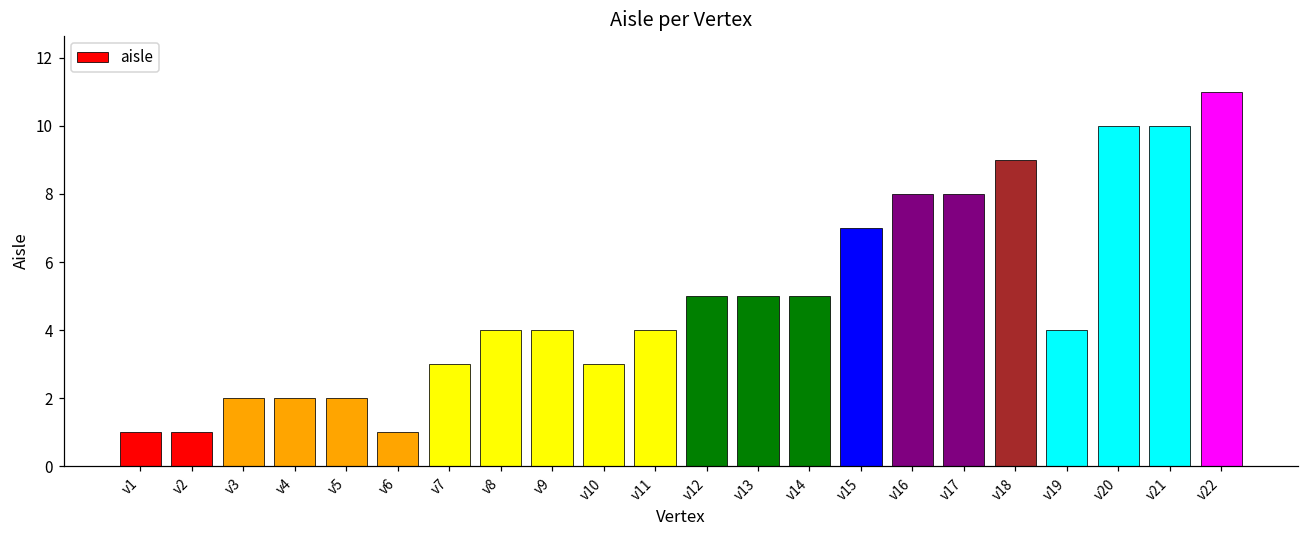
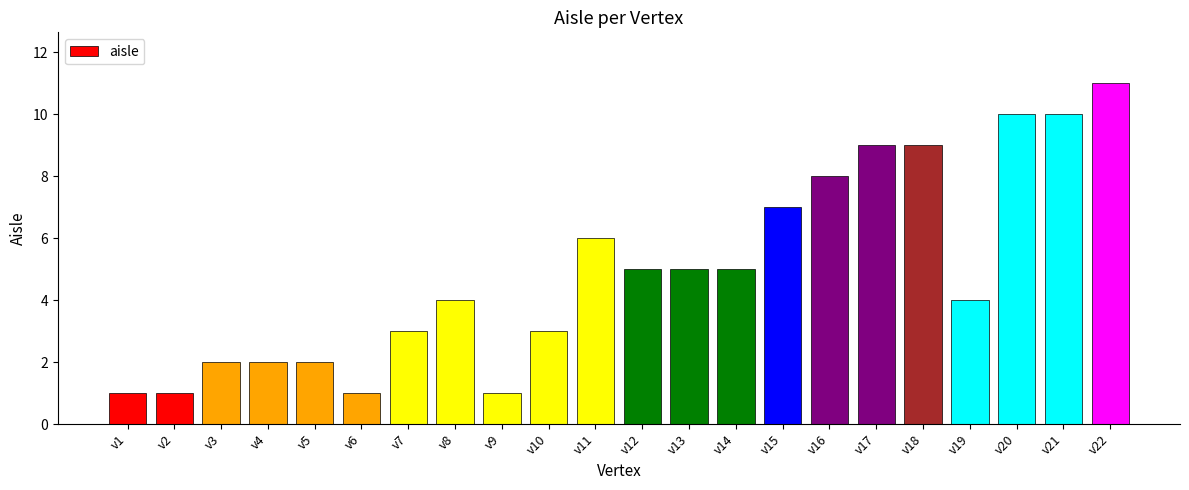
  {
    "v1": 1,
    "v2": 1,
    "v3": 2,
    "v4": 2,
    "v5": 2,
    "v6": 1,
    "v7": 3,
    "v8": 4,
-   "v9": 4,
+   "v9": 1,
    "v10": 3,
-   "v11": 4,
+   "v11": 6,
    "v12": 5,
    "v13": 5,
    "v14": 5,
    "v15": 7,
    "v16": 8,
-   "v17": 8,
+   "v17": 9,
    "v18": 9,
    "v19": 4,
    "v20": 10,
    "v21": 10,
    "v22": 11
  }
